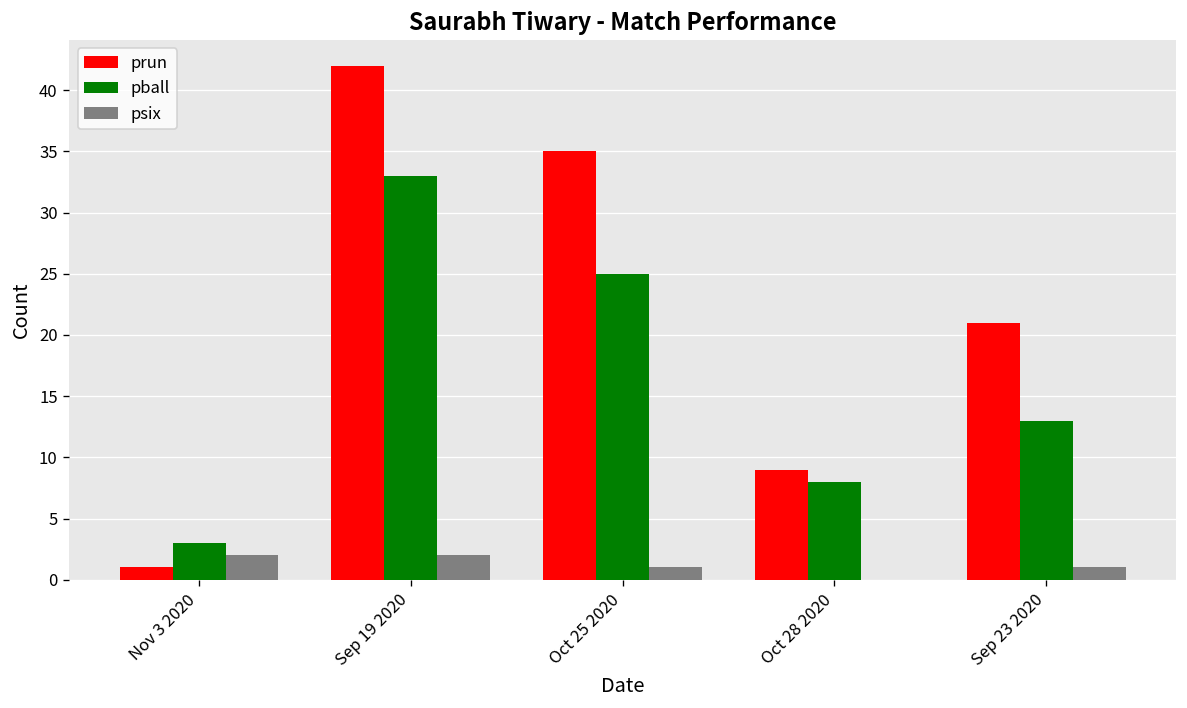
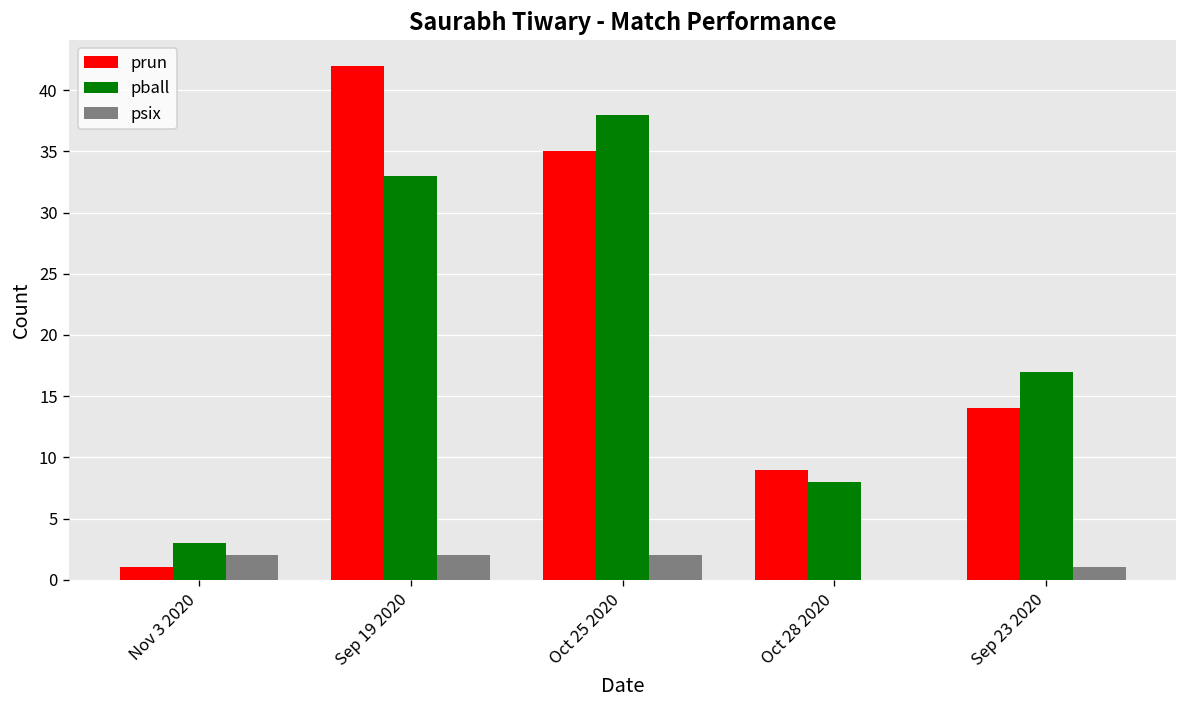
  {
    "prun": {
      "Nov 3 2020": 1,
      "Sep 19 2020": 42,
      "Oct 25 2020": 35,
      "Oct 28 2020": 9,
-     "Sep 23 2020": 21
+     "Sep 23 2020": 14
    },
    "pball": {
      "Nov 3 2020": 3,
      "Sep 19 2020": 33,
-     "Oct 25 2020": 25,
+     "Oct 25 2020": 38,
      "Oct 28 2020": 8,
-     "Sep 23 2020": 13
+     "Sep 23 2020": 17
    },
    "psix": {
      "Nov 3 2020": 2,
      "Sep 19 2020": 2,
-     "Oct 25 2020": 1,
+     "Oct 25 2020": 2,
      "Oct 28 2020": 0,
      "Sep 23 2020": 1
    }
  }
